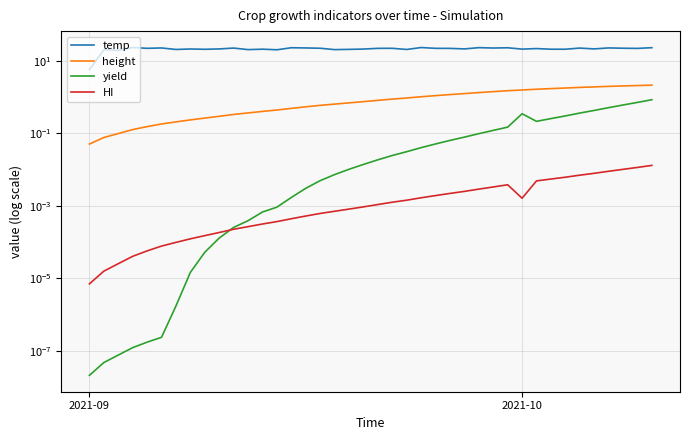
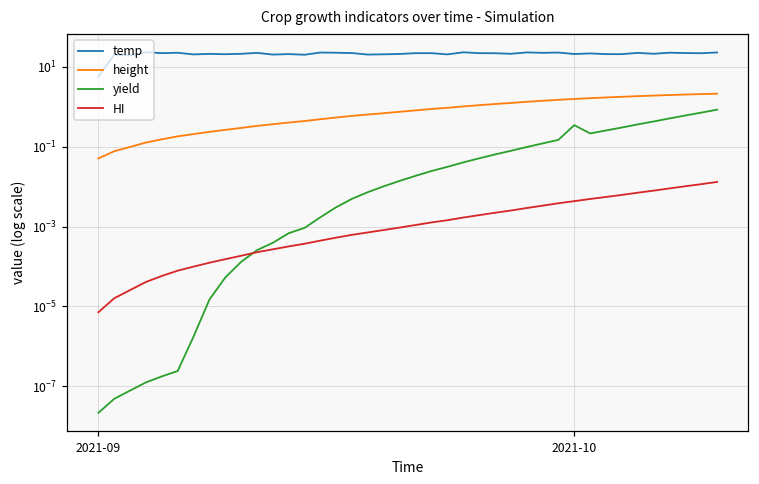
  {
    "temp": {
      "2021-10": 20
    },
    "height": {
      "2021-09": 0.05,
      "2021-10": 2
    },
    "yield": {
      "2021-09": 0.00000002,
      "2021-10": 0.3
    },
    "HI": {
      "2021-09": 0.000007,
-     "2021-10": 0.002
+     "2021-10": 0.004
    }
  }
